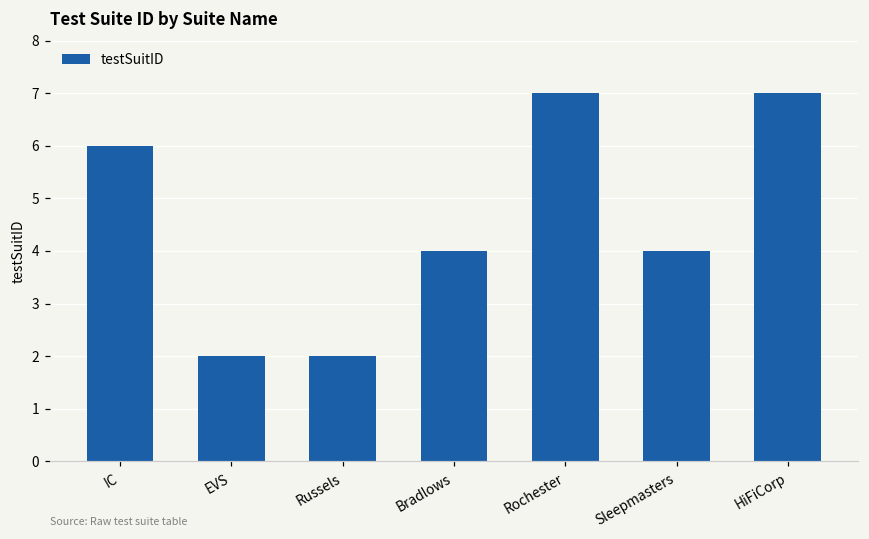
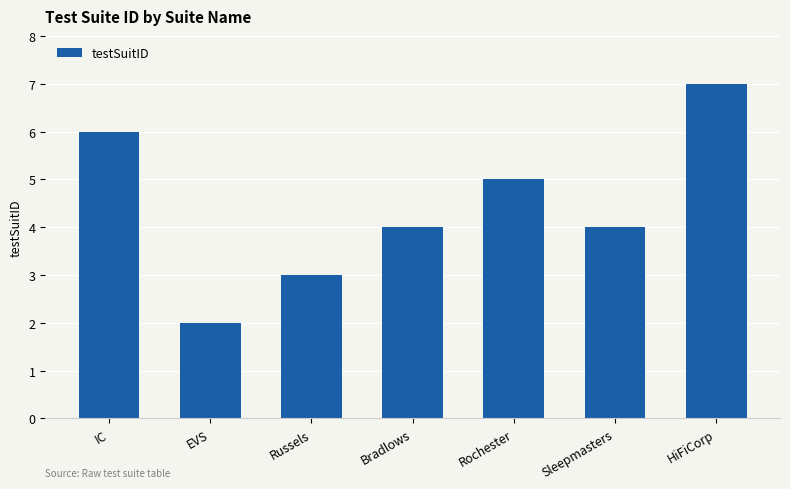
  {
    "IC": 6,
    "EVS": 2,
-   "Russels": 2,
+   "Russels": 3,
    "Bradlows": 4,
-   "Rochester": 7,
+   "Rochester": 5,
    "Sleepmasters": 4,
    "HiFiCorp": 7
  }
